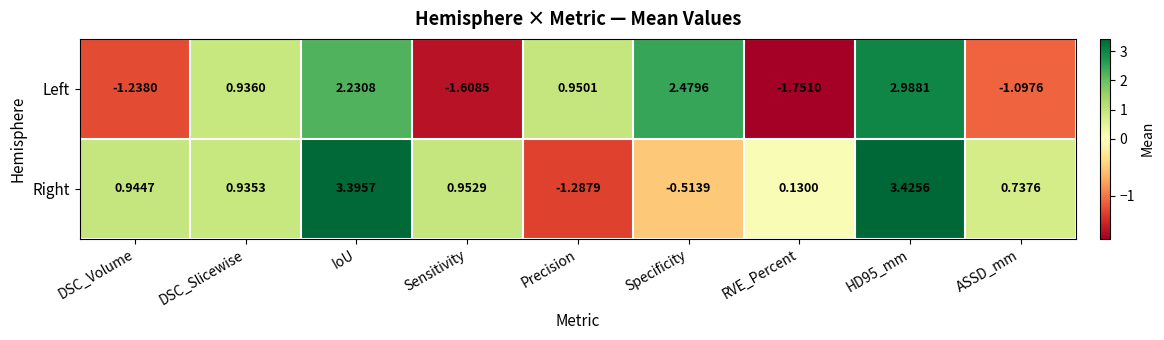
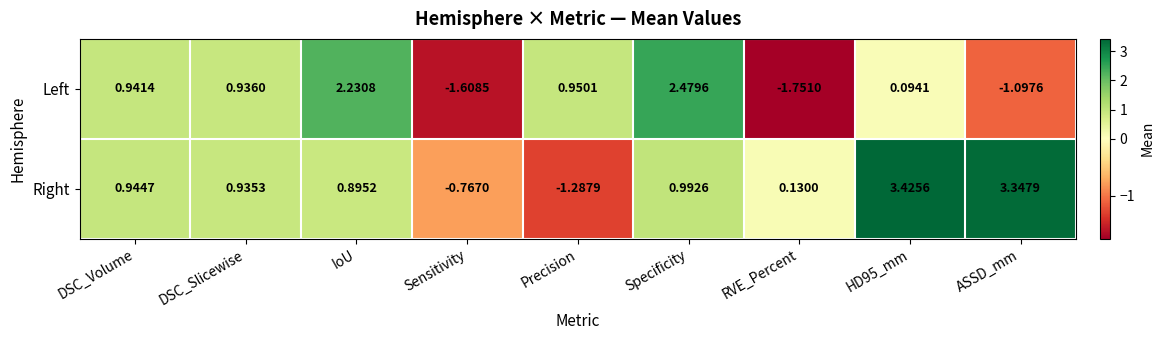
  {
    "Left": {
-     "DSC_Volume": -1.2380,
+     "DSC_Volume": 0.9414,
      "DSC_Slicewise": 0.9360,
      "IoU": 2.2308,
      "Sensitivity": -1.6085,
      "Precision": 0.9501,
      "Specificity": 2.4796,
      "RVE_Percent": -1.7510,
-     "HD95_mm": 2.9881,
+     "HD95_mm": 0.0941,
      "ASSD_mm": -1.0976
    },
    "Right": {
      "DSC_Volume": 0.9447,
      "DSC_Slicewise": 0.9353,
-     "IoU": 3.3957,
-     "Sensitivity": 0.9529,
+     "IoU": 0.8952,
+     "Sensitivity": -0.7670,
      "Precision": -1.2879,
-     "Specificity": -0.5139,
+     "Specificity": 0.9926,
      "RVE_Percent": 0.1300,
      "HD95_mm": 3.4256,
-     "ASSD_mm": 0.7376
+     "ASSD_mm": 3.3479
    }
  }
